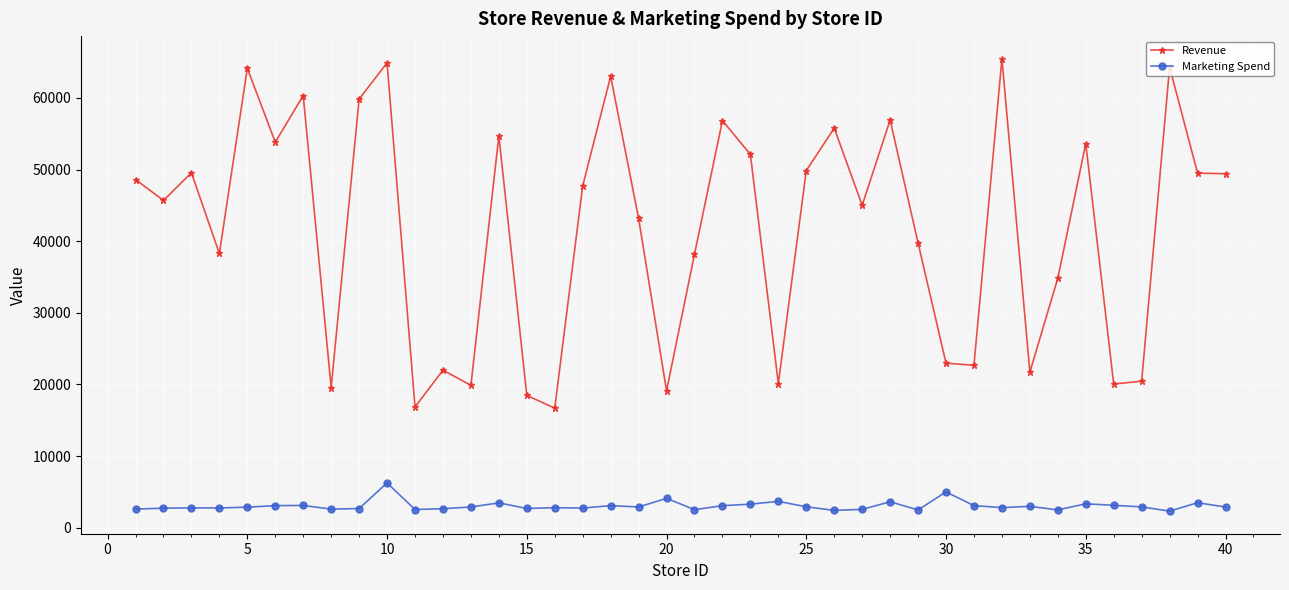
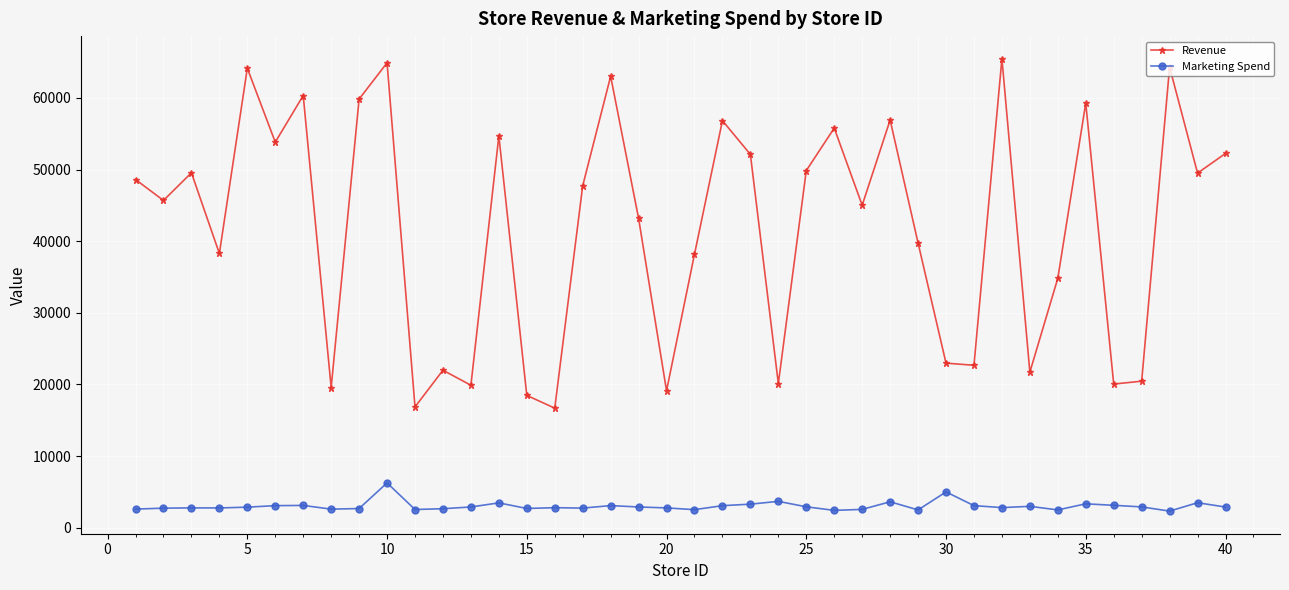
  {
    "Revenue": {
      "5": 64000,
      "10": 65000,
      "15": 18000,
      "20": 19000,
      "25": 50000,
      "30": 23000,
-     "35": 54000,
-     "40": 49000
+     "35": 59000,
+     "40": 52000
    },
    "Marketing Spend": {
      "5": 3000,
      "10": 6000,
      "15": 3000,
-     "20": 4000,
+     "20": 3000,
      "25": 3000,
      "30": 5000,
      "35": 3000,
      "40": 3000
    }
  }
